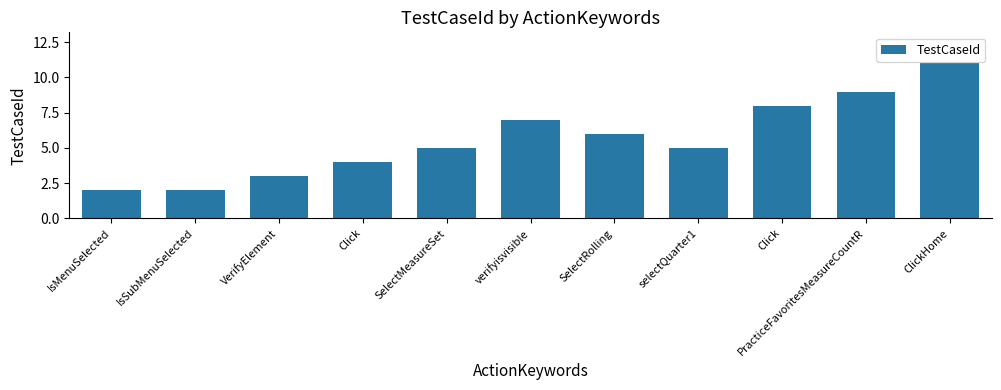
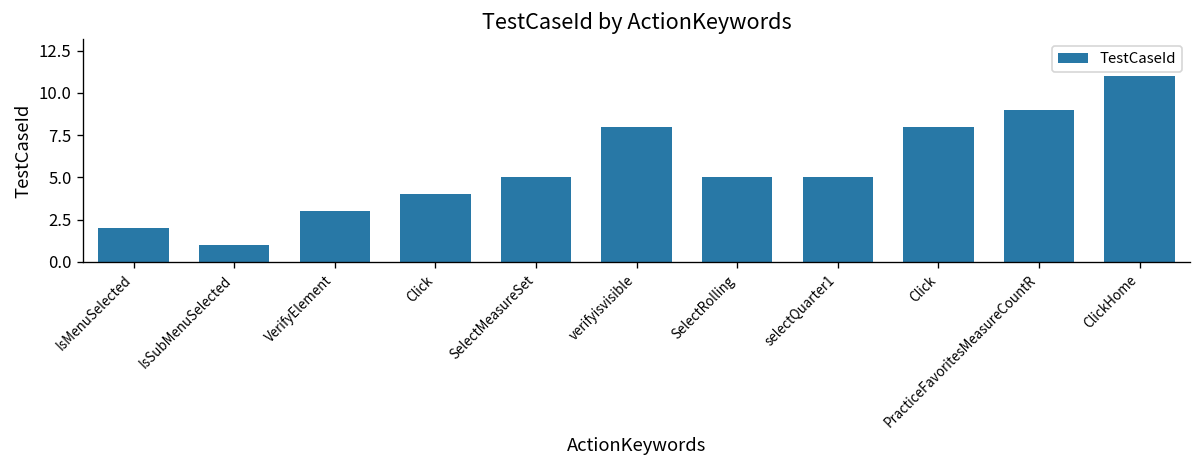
  {
    "IsMenuSelected": 2,
-   "IsSubMenuSelected": 2,
+   "IsSubMenuSelected": 1,
    "VerifyElement": 3,
    "SelectMeasureSet": 5,
-   "verifyisvisible": 7,
-   "SelectRolling": 6,
+   "verifyisvisible": 8,
+   "SelectRolling": 5,
    "selectQuarter1": 5,
    "PracticeFavoritesMeasureCountR": 9,
    "ClickHome": 11
  }
